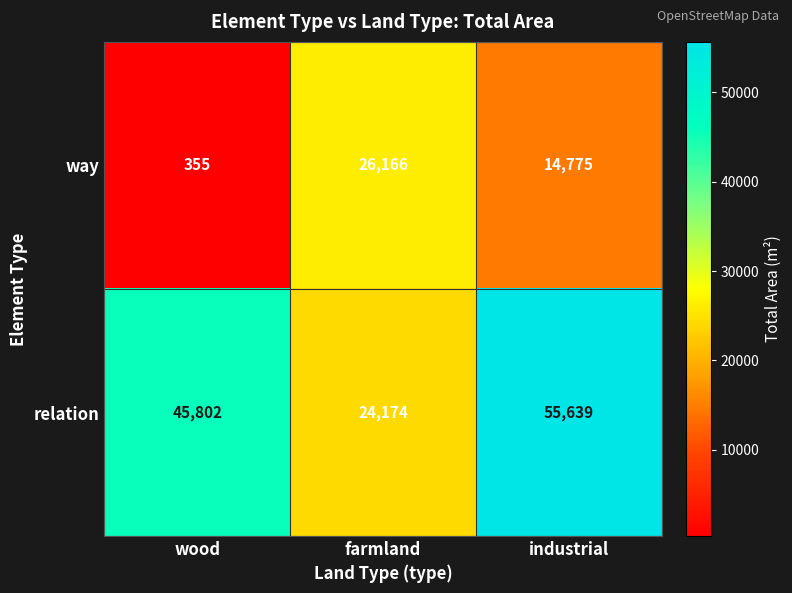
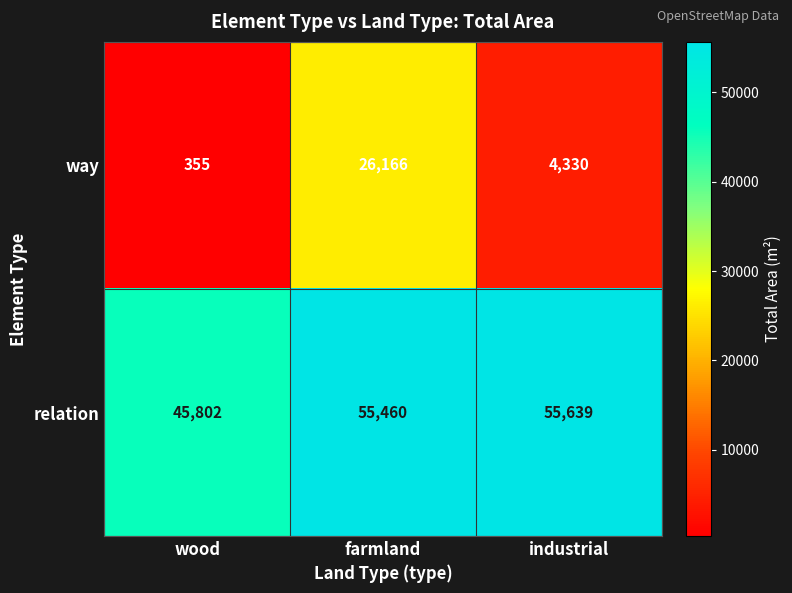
  {
    "way": {
      "wood": "355",
      "farmland": "26,166",
-     "industrial": "14,775"
+     "industrial": "4,330"
    },
    "relation": {
      "wood": "45,802",
-     "farmland": "24,174",
+     "farmland": "55,460",
      "industrial": "55,639"
    }
  }
